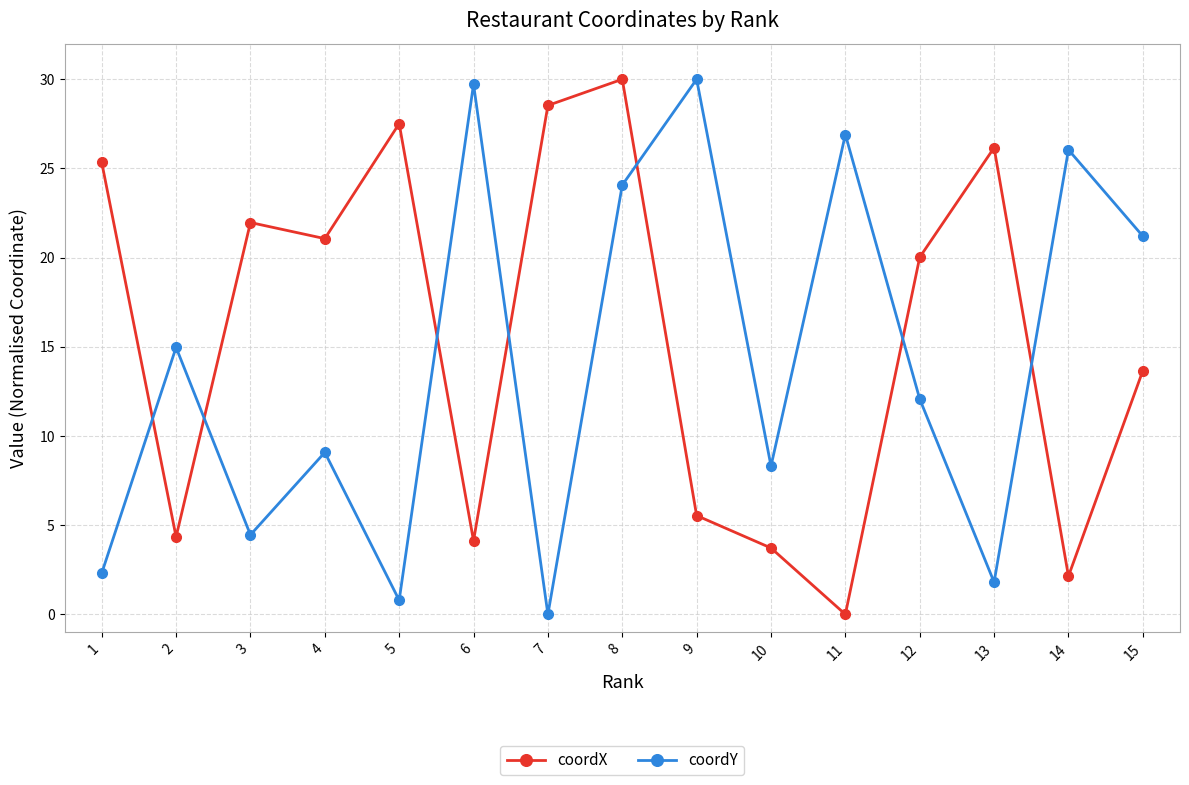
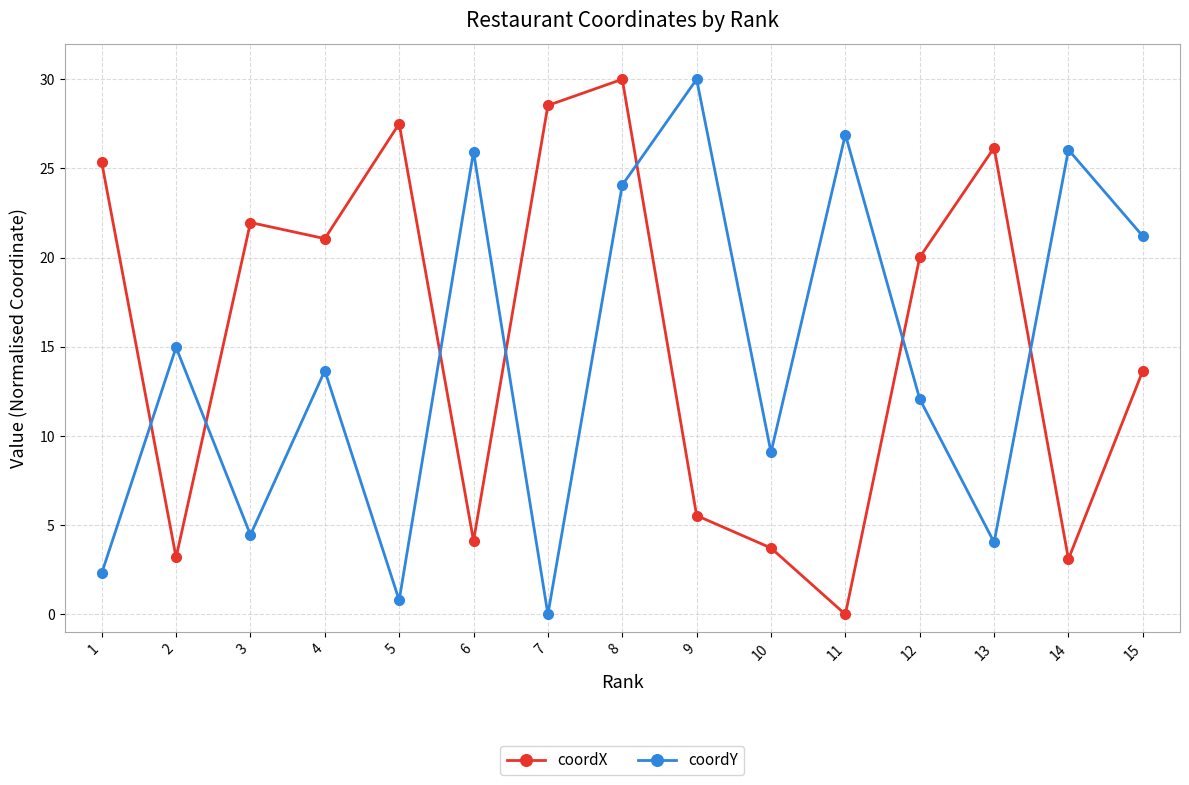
  {
    "coordX": {
      "1": 25.3,
-     "2": 4.3,
+     "2": 3.2,
      "3": 22.0,
      "4": 21.1,
      "5": 27.5,
      "6": 4.1,
      "7": 28.5,
      "8": 30.0,
      "9": 5.5,
      "10": 3.7,
      "11": 0.0,
      "12": 20.0,
      "13": 26.2,
-     "14": 2.1,
+     "14": 3.1,
      "15": 13.7
    },
    "coordY": {
      "1": 2.3,
      "2": 15.0,
      "3": 4.5,
-     "4": 9.1,
+     "4": 13.7,
      "5": 0.8,
-     "6": 29.7,
+     "6": 25.9,
      "7": 0.0,
      "8": 24.1,
      "9": 30.0,
-     "10": 8.3,
+     "10": 9.1,
      "11": 26.9,
      "12": 12.1,
-     "13": 1.8,
+     "13": 4.0,
      "14": 26.0,
      "15": 21.2
    }
  }
